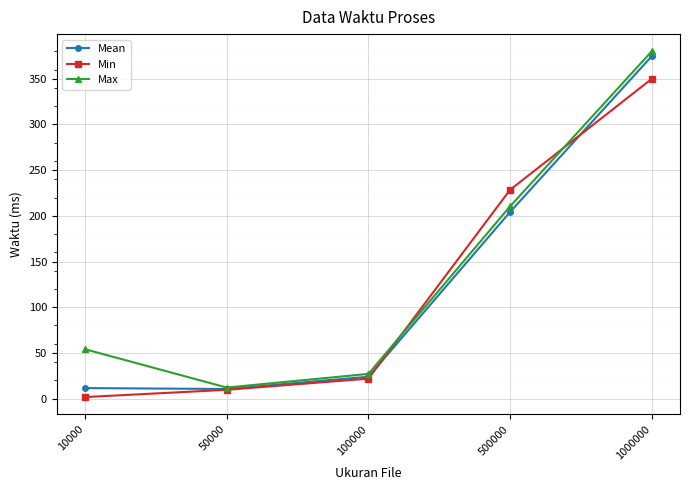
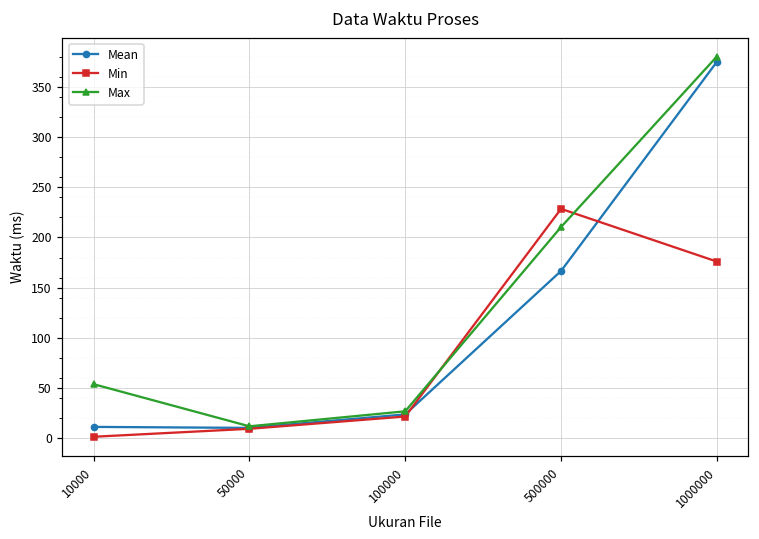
  {
    "Mean": {
      "10000": 10,
-     "500000": 200,
+     "500000": 170,
      "1000000": 370
    },
    "Min": {
      "10000": 0,
      "500000": 230,
-     "1000000": 350
+     "1000000": 180
    },
    "Max": {
      "10000": 50,
      "100000": 30,
      "500000": 210,
      "1000000": 380
    }
  }
